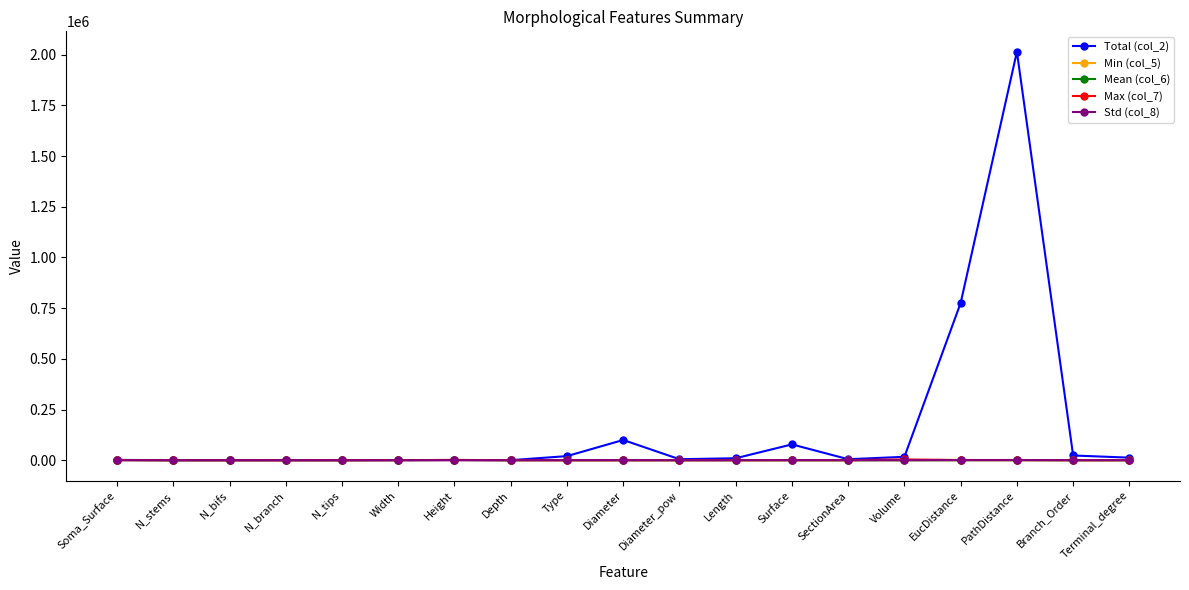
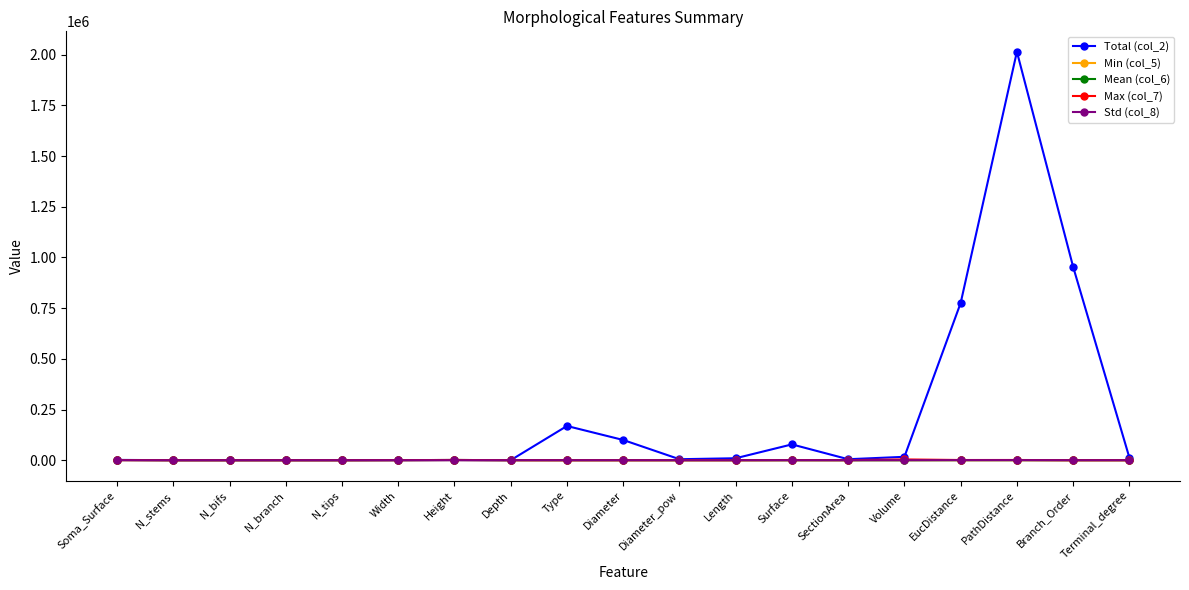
  {
    "Total (col_2)": {
-     "Type": 20000,
+     "Type": 170000,
      "Diameter": 100000,
      "Surface": 80000,
      "Volume": 20000,
      "EucDistance": 780000,
      "PathDistance": 2010000,
-     "Branch_Order": 20000,
+     "Branch_Order": 950000,
      "Terminal_degree": 10000
    }
  }
